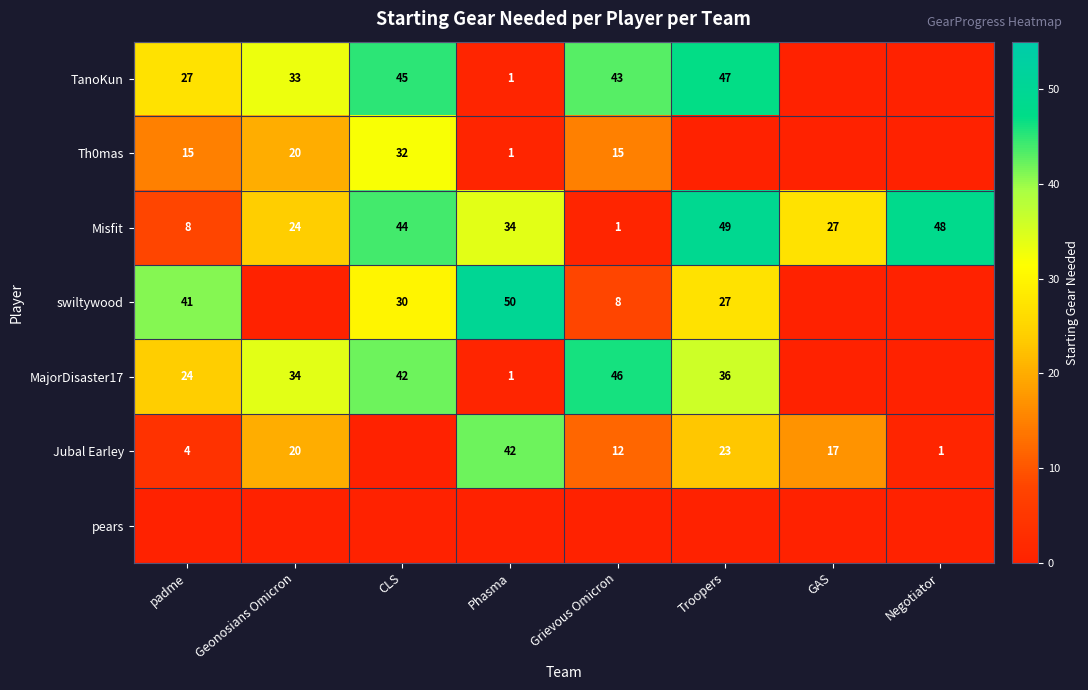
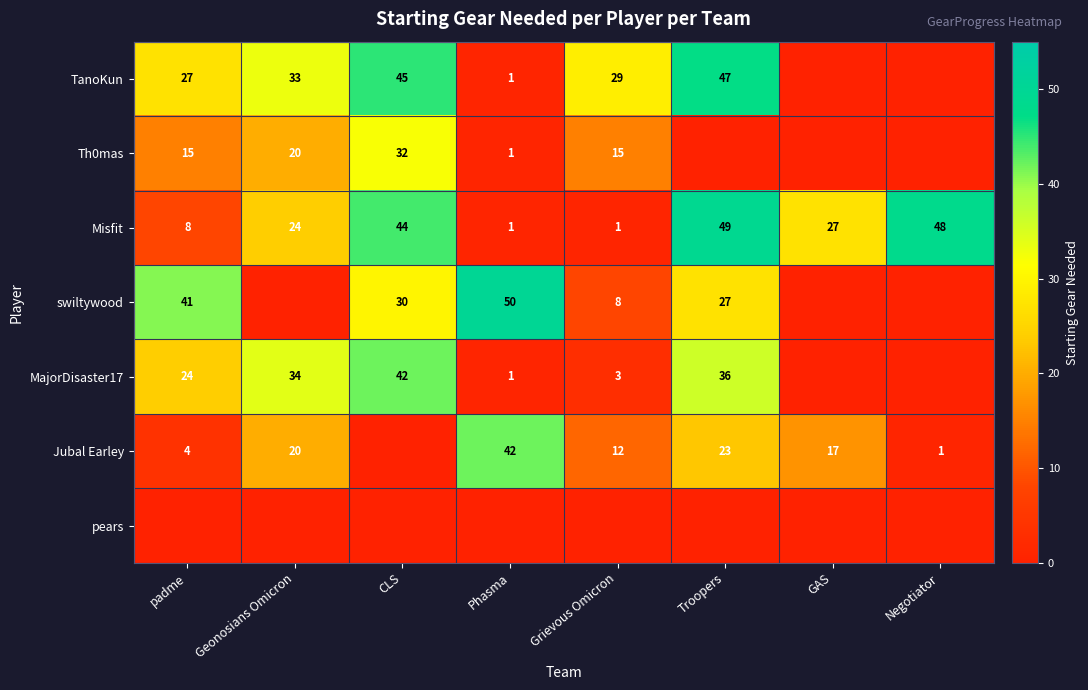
  {
    "TanoKun": {
      "padme": 27,
      "Geonosians Omicron": 33,
      "CLS": 45,
      "Phasma": 1,
-     "Grievous Omicron": 43,
+     "Grievous Omicron": 29,
      "Troopers": 47
    },
    "Th0mas": {
      "padme": 15,
      "Geonosians Omicron": 20,
      "CLS": 32,
      "Phasma": 1,
      "Grievous Omicron": 15
    },
    "Misfit": {
      "padme": 8,
      "Geonosians Omicron": 24,
      "CLS": 44,
-     "Phasma": 34,
+     "Phasma": 1,
      "Grievous Omicron": 1,
      "Troopers": 49,
      "GAS": 27,
      "Negotiator": 48
    },
    "swiltywood": {
      "padme": 41,
      "CLS": 30,
      "Phasma": 50,
      "Grievous Omicron": 8,
      "Troopers": 27
    },
    "MajorDisaster17": {
      "padme": 24,
      "Geonosians Omicron": 34,
      "CLS": 42,
      "Phasma": 1,
-     "Grievous Omicron": 46,
+     "Grievous Omicron": 3,
      "Troopers": 36
    },
    "Jubal Earley": {
      "padme": 4,
      "Geonosians Omicron": 20,
      "Phasma": 42,
      "Grievous Omicron": 12,
      "Troopers": 23,
      "GAS": 17,
      "Negotiator": 1
    }
  }
